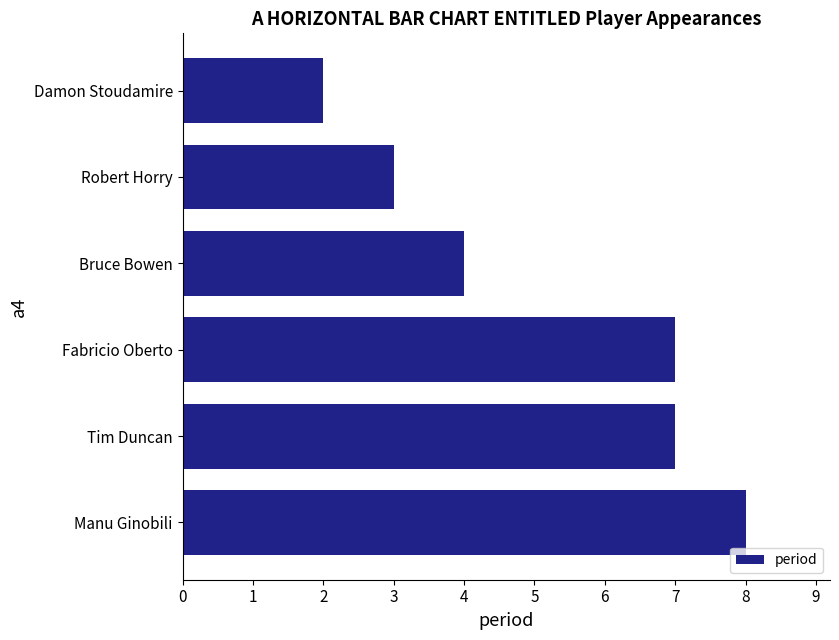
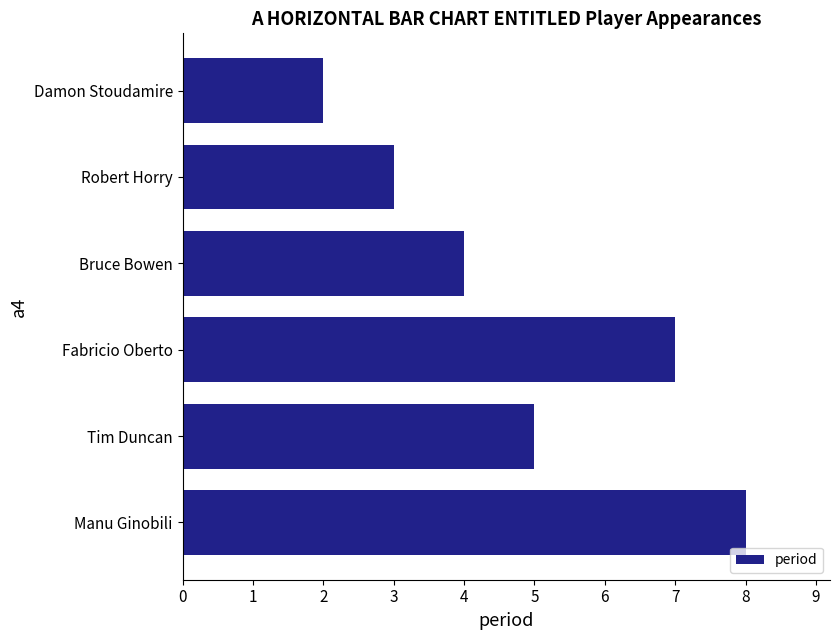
  {
    "Damon Stoudamire": 2,
    "Robert Horry": 3,
    "Bruce Bowen": 4,
    "Fabricio Oberto": 7,
-   "Tim Duncan": 7,
+   "Tim Duncan": 5,
    "Manu Ginobili": 8
  }
